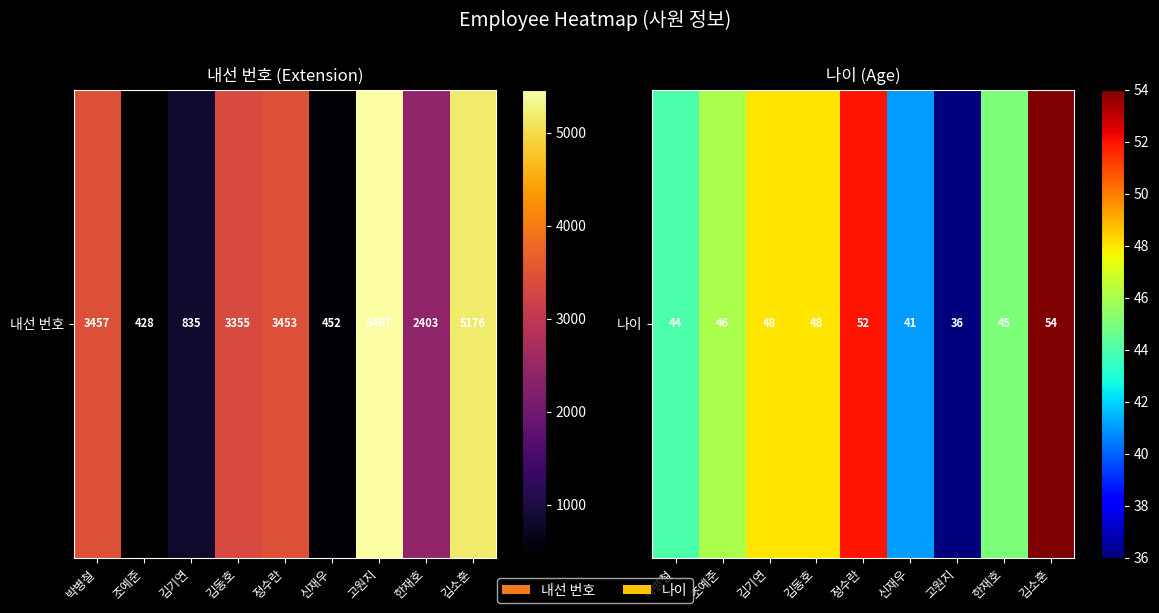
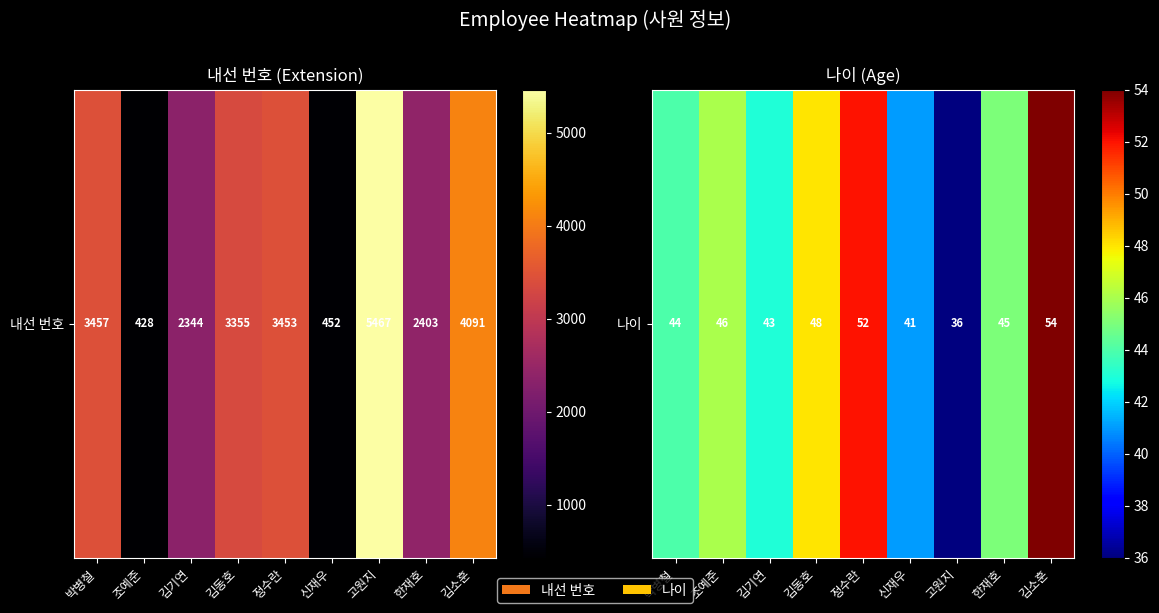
  {
    "내선 번호 (Extension)": {
      "내선 번호": {
        "박병철": 3457,
        "조예준": 428,
-       "김기연": 835,
+       "김기연": 2344,
        "김동호": 3355,
        "정수란": 3453,
        "신재우": 452,
        "고원지": 5467,
        "한재호": 2403,
-       "김소훈": 5176
+       "김소훈": 4091
      }
    },
    "나이 (Age)": {
      "나이": {
        "박병철": 44,
        "조예준": 46,
-       "김기연": 48,
+       "김기연": 43,
        "김동호": 48,
        "정수란": 52,
        "신재우": 41,
        "고원지": 36,
        "한재호": 45,
        "김소훈": 54
      }
    }
  }
